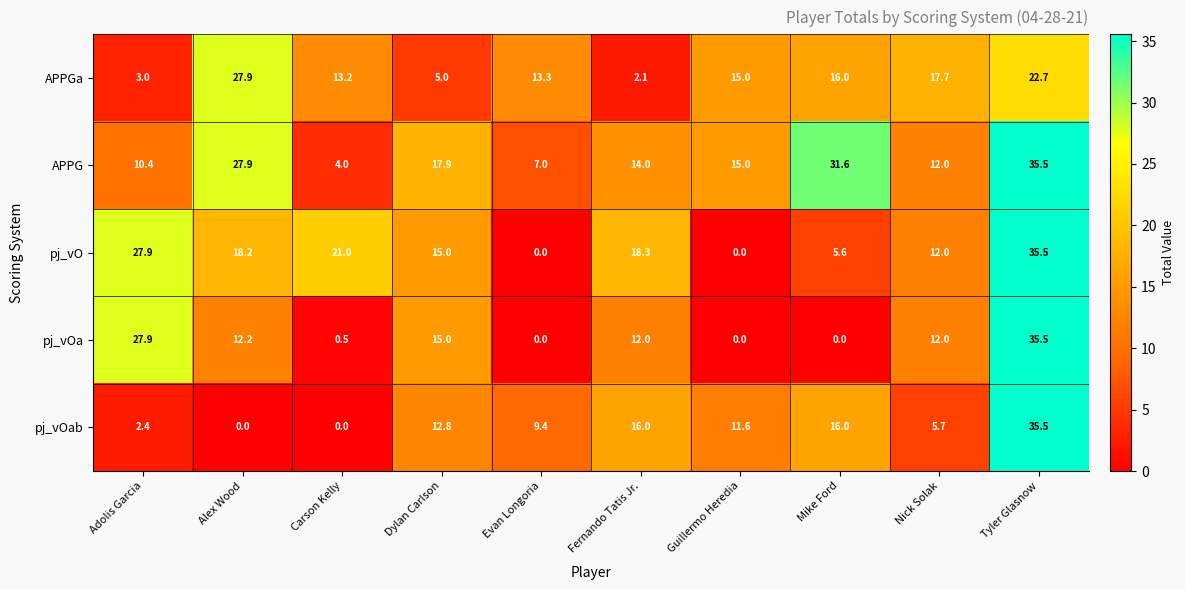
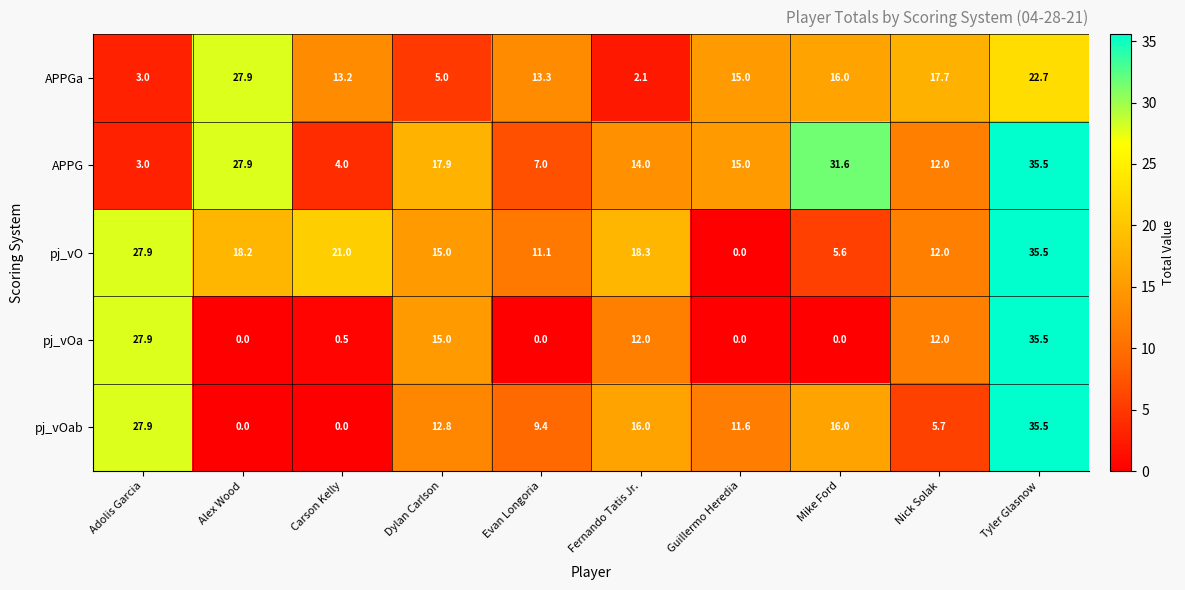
  {
    "APPGa": {
      "Adolis Garcia": 3.0,
      "Alex Wood": 27.9,
      "Carson Kelly": 13.2,
      "Dylan Carlson": 5.0,
      "Evan Longoria": 13.3,
      "Fernando Tatis Jr.": 2.1,
      "Guillermo Heredia": 15.0,
      "Mike Ford": 16.0,
      "Nick Solak": 17.7,
      "Tyler Glasnow": 22.7
    },
    "APPG": {
-     "Adolis Garcia": 10.4,
+     "Adolis Garcia": 3.0,
      "Alex Wood": 27.9,
      "Carson Kelly": 4.0,
      "Dylan Carlson": 17.9,
      "Evan Longoria": 7.0,
      "Fernando Tatis Jr.": 14.0,
      "Guillermo Heredia": 15.0,
      "Mike Ford": 31.6,
      "Nick Solak": 12.0,
      "Tyler Glasnow": 35.5
    },
    "pj_vO": {
      "Adolis Garcia": 27.9,
      "Alex Wood": 18.2,
      "Carson Kelly": 21.0,
      "Dylan Carlson": 15.0,
-     "Evan Longoria": 0.0,
+     "Evan Longoria": 11.1,
      "Fernando Tatis Jr.": 18.3,
      "Guillermo Heredia": 0.0,
      "Mike Ford": 5.6,
      "Nick Solak": 12.0,
      "Tyler Glasnow": 35.5
    },
    "pj_vOa": {
      "Adolis Garcia": 27.9,
-     "Alex Wood": 12.2,
+     "Alex Wood": 0.0,
      "Carson Kelly": 0.5,
      "Dylan Carlson": 15.0,
      "Evan Longoria": 0.0,
      "Fernando Tatis Jr.": 12.0,
      "Guillermo Heredia": 0.0,
      "Mike Ford": 0.0,
      "Nick Solak": 12.0,
      "Tyler Glasnow": 35.5
    },
    "pj_vOab": {
-     "Adolis Garcia": 2.4,
+     "Adolis Garcia": 27.9,
      "Alex Wood": 0.0,
      "Carson Kelly": 0.0,
      "Dylan Carlson": 12.8,
      "Evan Longoria": 9.4,
      "Fernando Tatis Jr.": 16.0,
      "Guillermo Heredia": 11.6,
      "Mike Ford": 16.0,
      "Nick Solak": 5.7,
      "Tyler Glasnow": 35.5
    }
  }
